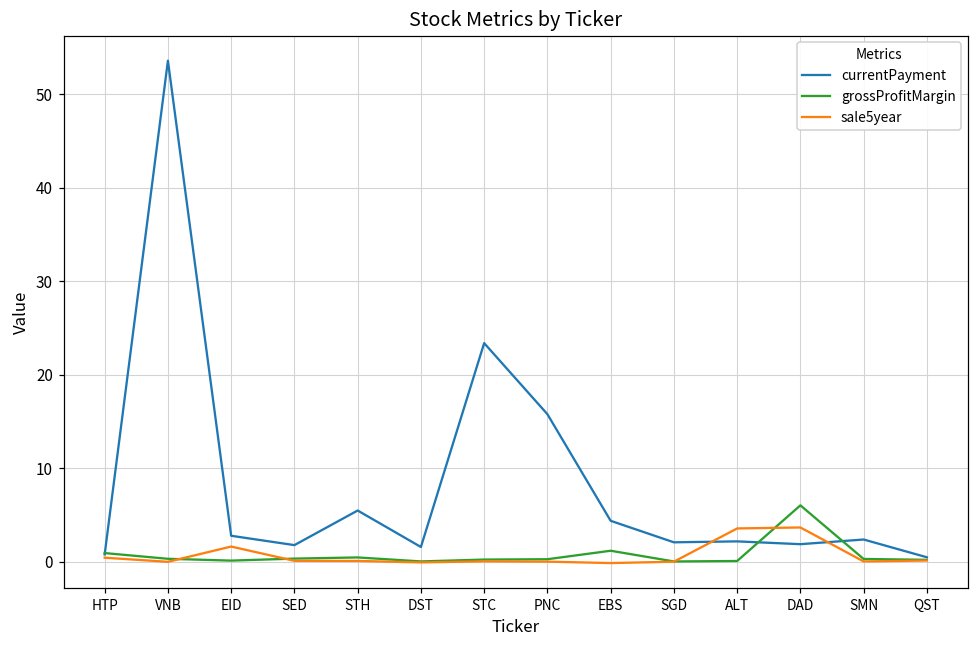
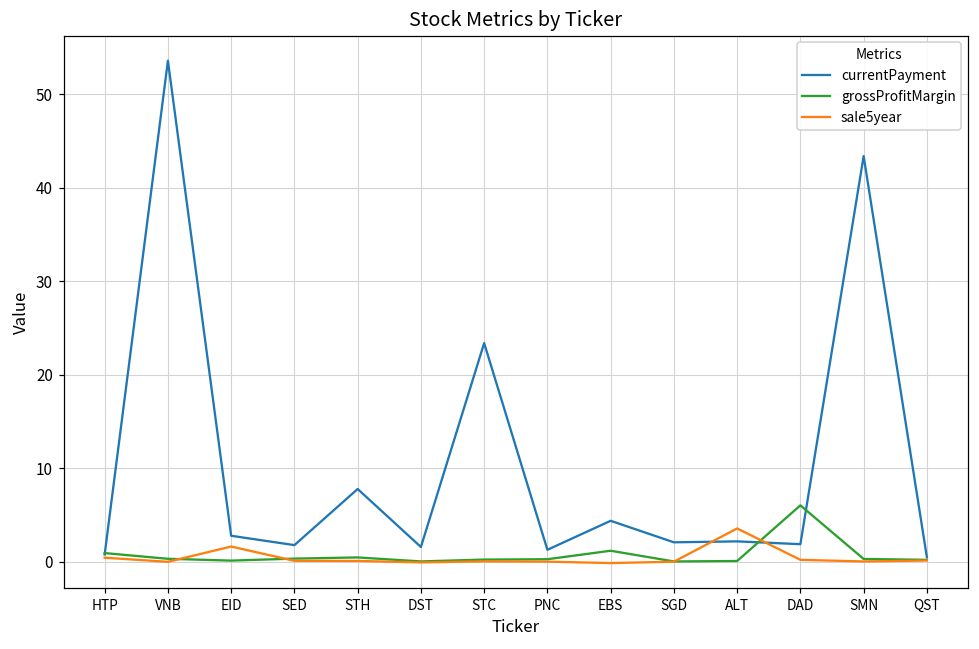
  {
    "currentPayment": {
      "VNB": 54,
      "EID": 3,
      "SED": 2,
-     "STH": 6,
+     "STH": 8,
      "DST": 2,
      "STC": 23,
-     "PNC": 16,
+     "PNC": 1,
      "EBS": 4,
      "SGD": 2,
      "ALT": 2,
      "DAD": 2,
-     "SMN": 2
+     "SMN": 43
    },
    "grossProfitMargin": {
      "VNB": 0,
      "EID": 0,
      "STH": 0,
      "EBS": 1,
      "ALT": 0,
      "DAD": 6
    },
    "sale5year": {
      "HTP": 0,
      "VNB": 0,
      "EID": 2,
      "STH": 0,
      "EBS": 0,
      "ALT": 4,
-     "DAD": 4
+     "DAD": 0
    }
  }
